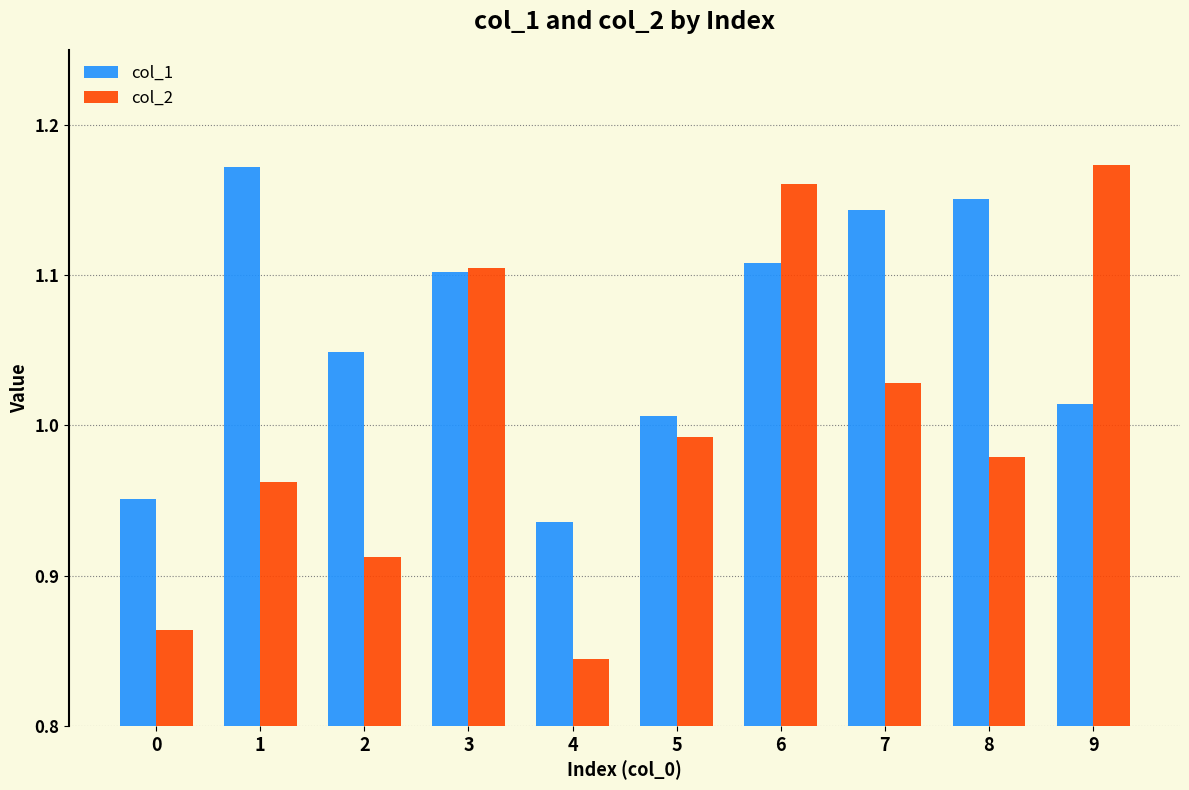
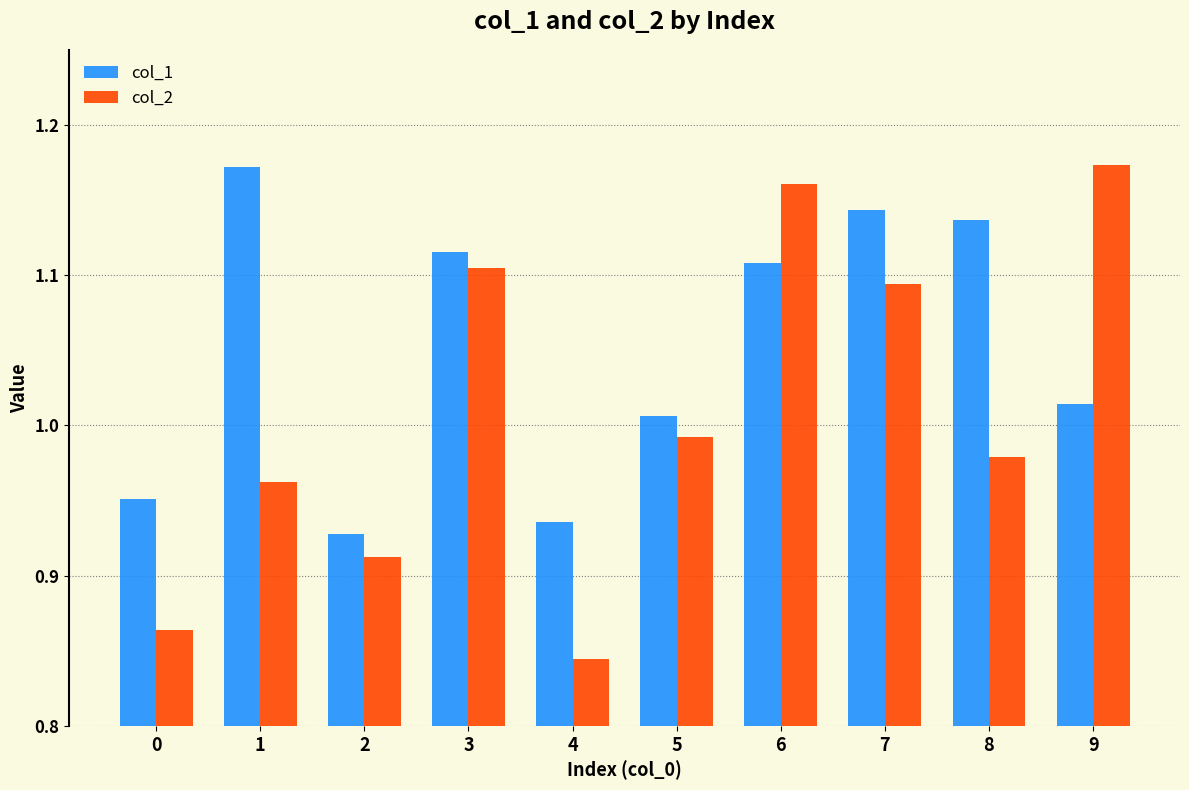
  {
    "col_1": {
      "0": 0.951,
      "1": 1.172,
-     "2": 1.049,
-     "3": 1.102,
+     "2": 0.928,
+     "3": 1.115,
      "4": 0.936,
      "5": 1.006,
      "6": 1.108,
      "7": 1.143,
-     "8": 1.150,
+     "8": 1.137,
      "9": 1.014
    },
    "col_2": {
      "0": 0.864,
      "1": 0.962,
      "2": 0.913,
      "3": 1.105,
      "4": 0.845,
      "5": 0.992,
      "6": 1.161,
-     "7": 1.028,
+     "7": 1.094,
      "8": 0.979,
      "9": 1.173
    }
  }
